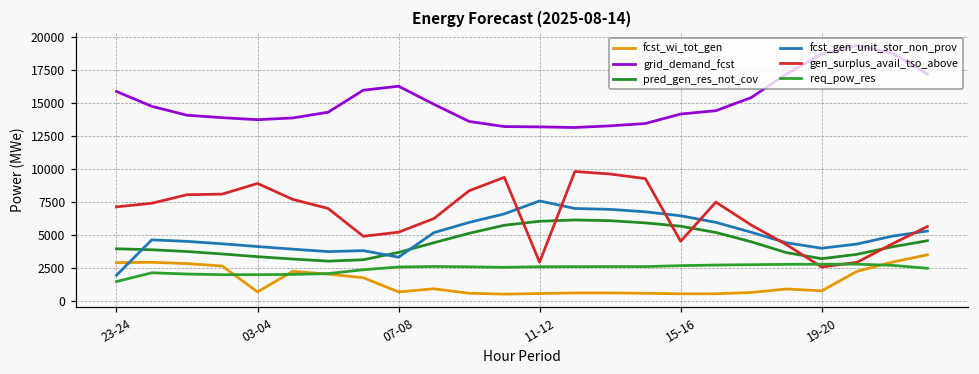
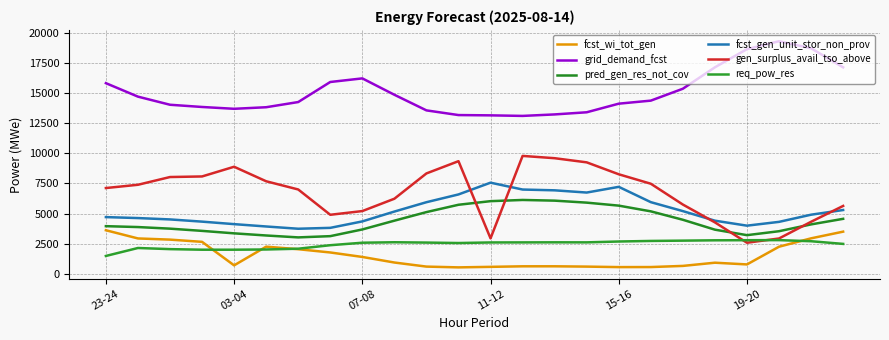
  {
    "fcst_wi_tot_gen": {
-     "23-24": 2900,
+     "23-24": 3600,
      "03-04": 700,
-     "07-08": 700,
+     "07-08": 1400,
      "11-12": 600,
      "15-16": 500,
      "19-20": 800
    },
    "grid_demand_fcst": {
      "23-24": 15800,
      "03-04": 13700,
      "07-08": 16200,
      "11-12": 13200,
      "15-16": 14100
    },
    "fcst_gen_unit_stor_non_prov": {
-     "23-24": 1900,
+     "23-24": 4700,
      "03-04": 4100,
-     "07-08": 3300,
+     "07-08": 4300,
      "11-12": 7600,
-     "15-16": 6400,
+     "15-16": 7200,
      "19-20": 4000
    },
    "gen_surplus_avail_tso_above": {
      "23-24": 7100,
      "03-04": 8900,
      "07-08": 5200,
      "11-12": 2900,
-     "15-16": 4500
+     "15-16": 8300
    }
  }
